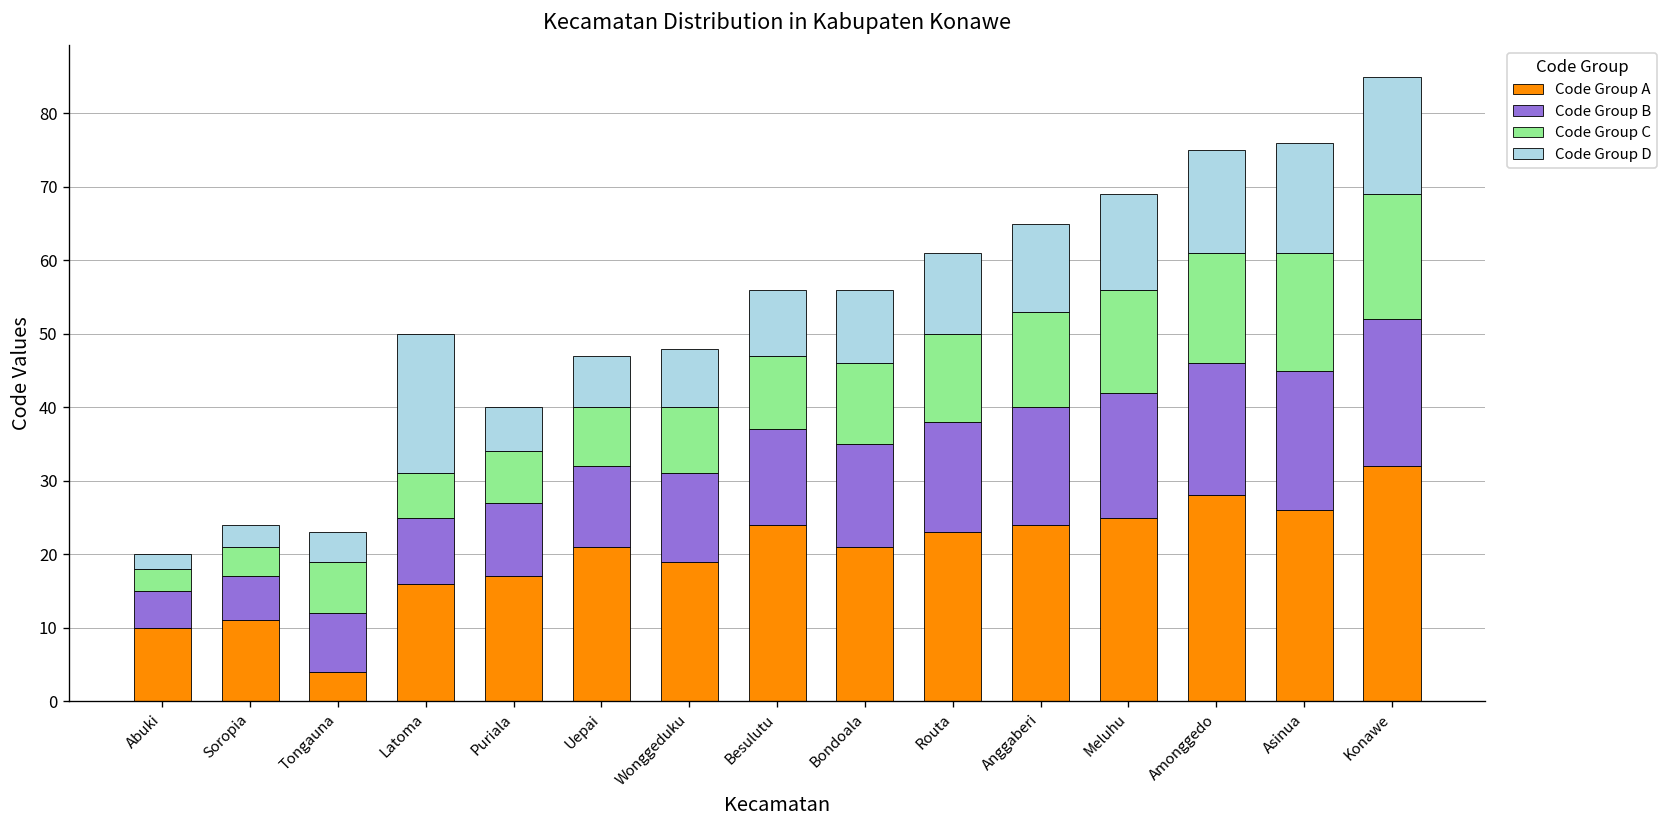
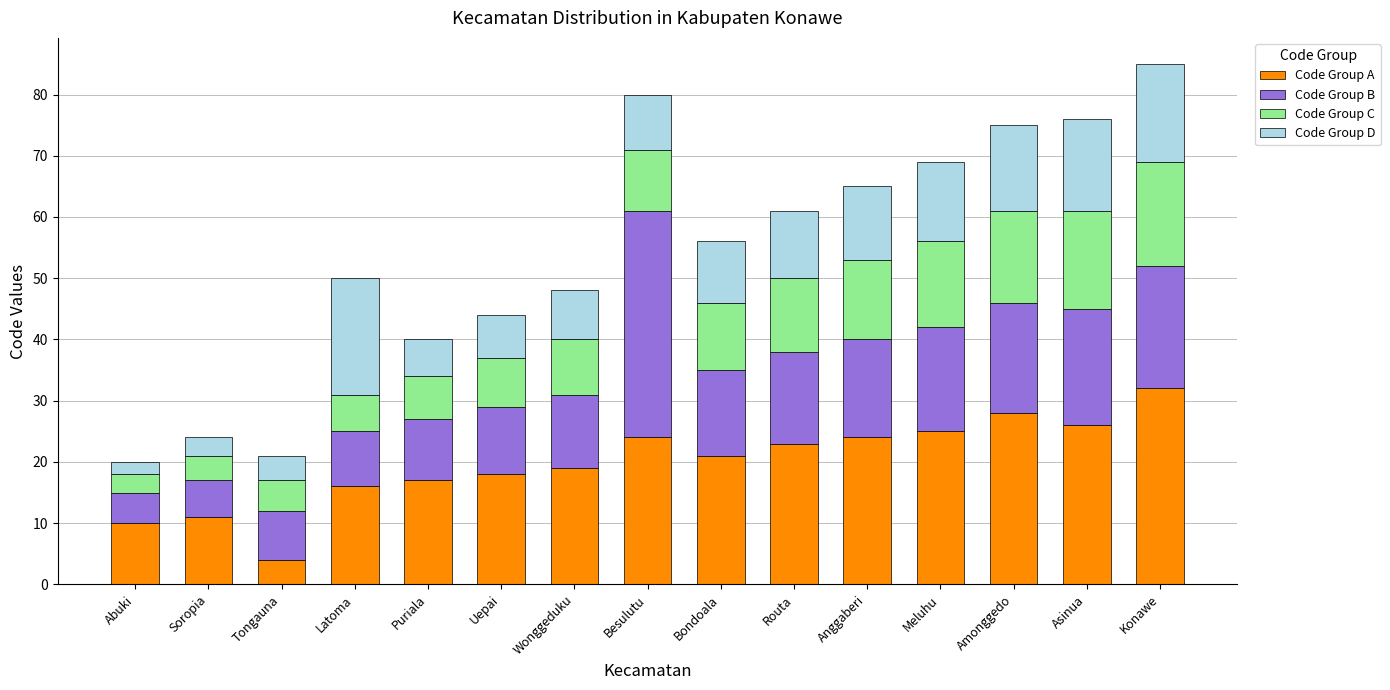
  {
    "Code Group A": {
      "Abuki": 10,
      "Soropia": 11,
      "Tongauna": 4,
      "Latoma": 16,
      "Puriala": 17,
-     "Uepai": 21,
+     "Uepai": 18,
      "Wonggeduku": 19,
      "Besulutu": 24,
      "Bondoala": 21,
      "Routa": 23,
      "Anggaberi": 24,
      "Meluhu": 25,
      "Amonggedo": 28,
      "Asinua": 26,
      "Konawe": 32
    },
    "Code Group B": {
      "Abuki": 5,
      "Soropia": 6,
      "Tongauna": 8,
      "Latoma": 9,
      "Puriala": 10,
      "Uepai": 11,
      "Wonggeduku": 12,
-     "Besulutu": 13,
+     "Besulutu": 37,
      "Bondoala": 14,
      "Routa": 15,
      "Anggaberi": 16,
      "Meluhu": 17,
      "Amonggedo": 18,
      "Asinua": 19,
      "Konawe": 20
    },
    "Code Group C": {
      "Abuki": 3,
      "Soropia": 4,
-     "Tongauna": 7,
+     "Tongauna": 5,
      "Latoma": 6,
      "Puriala": 7,
      "Uepai": 8,
      "Wonggeduku": 9,
      "Besulutu": 10,
      "Bondoala": 11,
      "Routa": 12,
      "Anggaberi": 13,
      "Meluhu": 14,
      "Amonggedo": 15,
      "Asinua": 16,
      "Konawe": 17
    },
    "Code Group D": {
      "Abuki": 2,
      "Soropia": 3,
      "Tongauna": 4,
      "Latoma": 19,
      "Puriala": 6,
      "Uepai": 7,
      "Wonggeduku": 8,
      "Besulutu": 9,
      "Bondoala": 10,
      "Routa": 11,
      "Anggaberi": 12,
      "Meluhu": 13,
      "Amonggedo": 14,
      "Asinua": 15,
      "Konawe": 16
    }
  }
